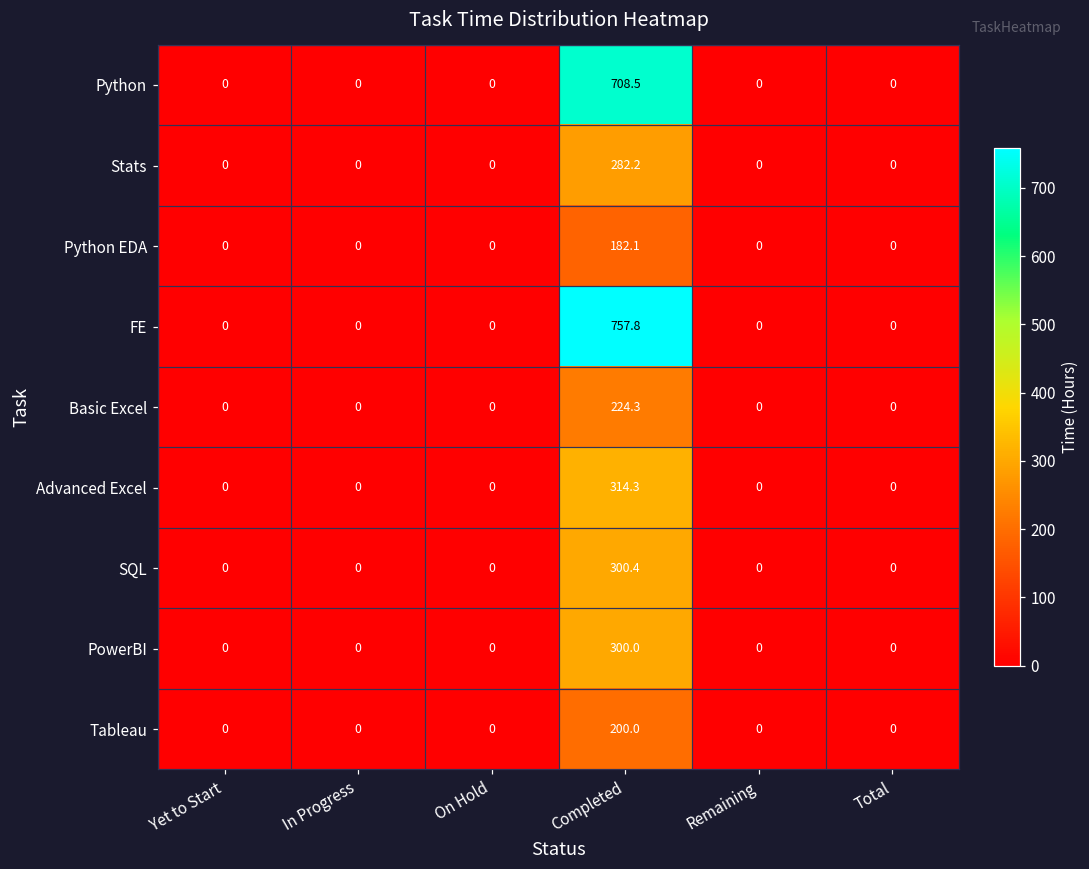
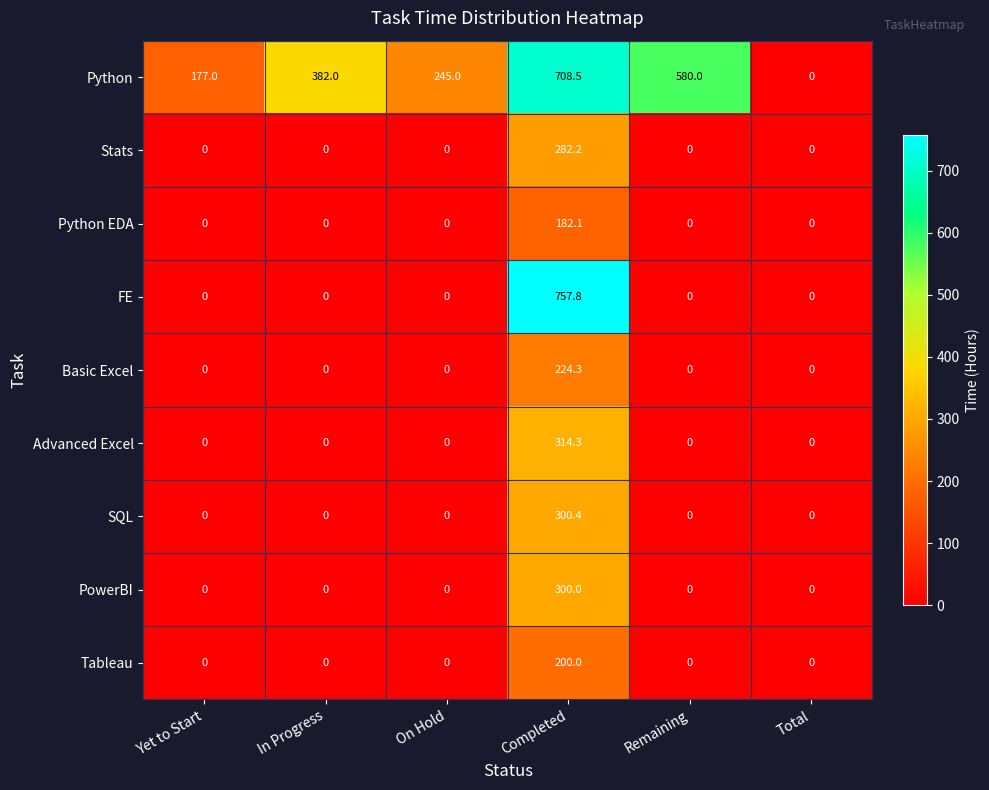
  {
    "Python": {
-     "Yet to Start": 0,
-     "In Progress": 0,
-     "On Hold": 0,
+     "Yet to Start": 177.0,
+     "In Progress": 382.0,
+     "On Hold": 245.0,
      "Completed": 708.5,
-     "Remaining": 0,
+     "Remaining": 580.0,
      "Total": 0
    },
    "Stats": {
      "Yet to Start": 0,
      "In Progress": 0,
      "On Hold": 0,
      "Completed": 282.2,
      "Remaining": 0,
      "Total": 0
    },
    "Python EDA": {
      "Yet to Start": 0,
      "In Progress": 0,
      "On Hold": 0,
      "Completed": 182.1,
      "Remaining": 0,
      "Total": 0
    },
    "FE": {
      "Yet to Start": 0,
      "In Progress": 0,
      "On Hold": 0,
      "Completed": 757.8,
      "Remaining": 0,
      "Total": 0
    },
    "Basic Excel": {
      "Yet to Start": 0,
      "In Progress": 0,
      "On Hold": 0,
      "Completed": 224.3,
      "Remaining": 0,
      "Total": 0
    },
    "Advanced Excel": {
      "Yet to Start": 0,
      "In Progress": 0,
      "On Hold": 0,
      "Completed": 314.3,
      "Remaining": 0,
      "Total": 0
    },
    "SQL": {
      "Yet to Start": 0,
      "In Progress": 0,
      "On Hold": 0,
      "Completed": 300.4,
      "Remaining": 0,
      "Total": 0
    },
    "PowerBI": {
      "Yet to Start": 0,
      "In Progress": 0,
      "On Hold": 0,
      "Completed": 300.0,
      "Remaining": 0,
      "Total": 0
    },
    "Tableau": {
      "Yet to Start": 0,
      "In Progress": 0,
      "On Hold": 0,
      "Completed": 200.0,
      "Remaining": 0,
      "Total": 0
    }
  }
